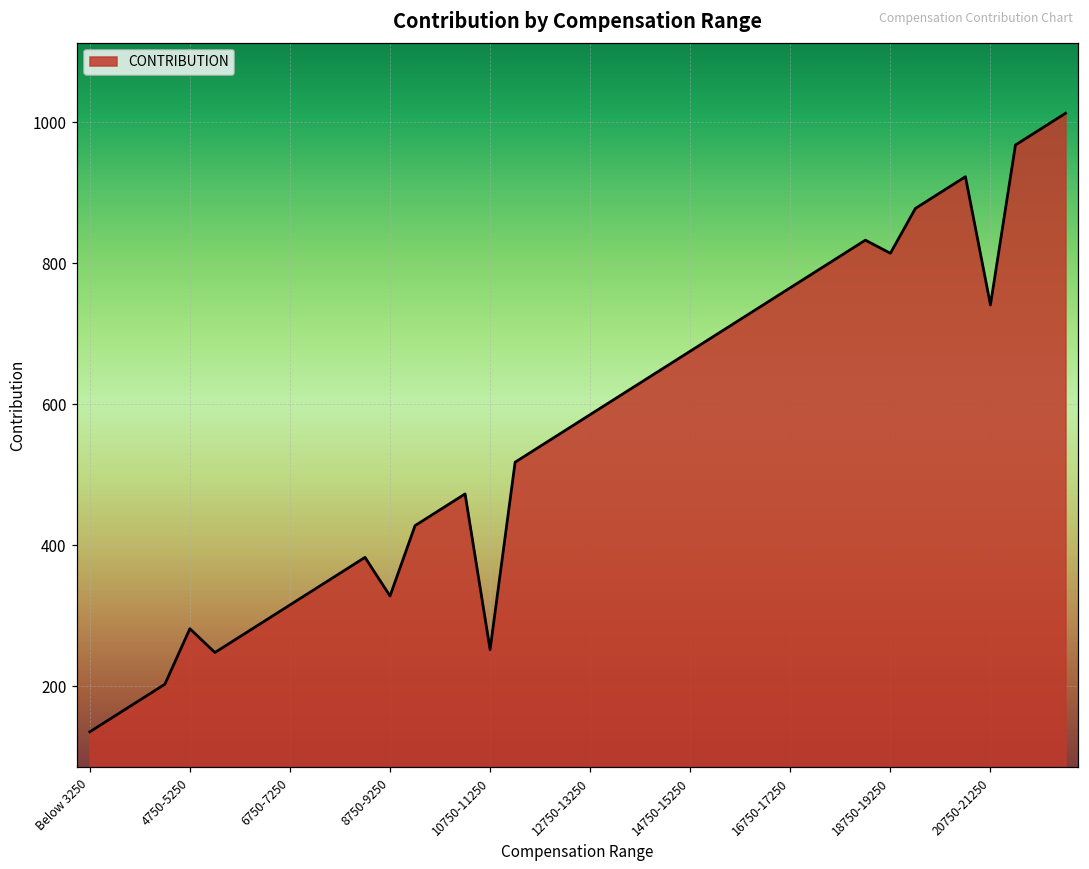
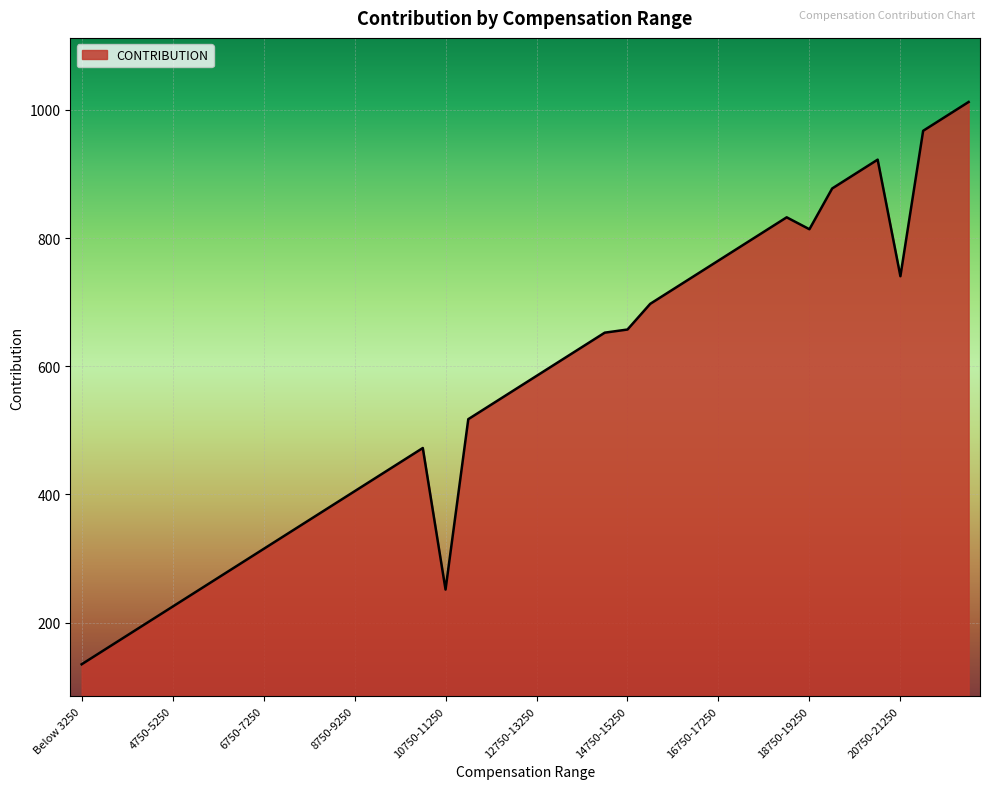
  {
    "Below 3250": 140,
-   "4750-5250": 280,
+   "4750-5250": 230,
    "6750-7250": 320,
-   "8750-9250": 330,
+   "8750-9250": 410,
    "10750-11250": 250,
    "12750-13250": 590,
-   "14750-15250": 680,
+   "14750-15250": 660,
    "16750-17250": 770,
    "18750-19250": 810,
    "20750-21250": 740
  }
